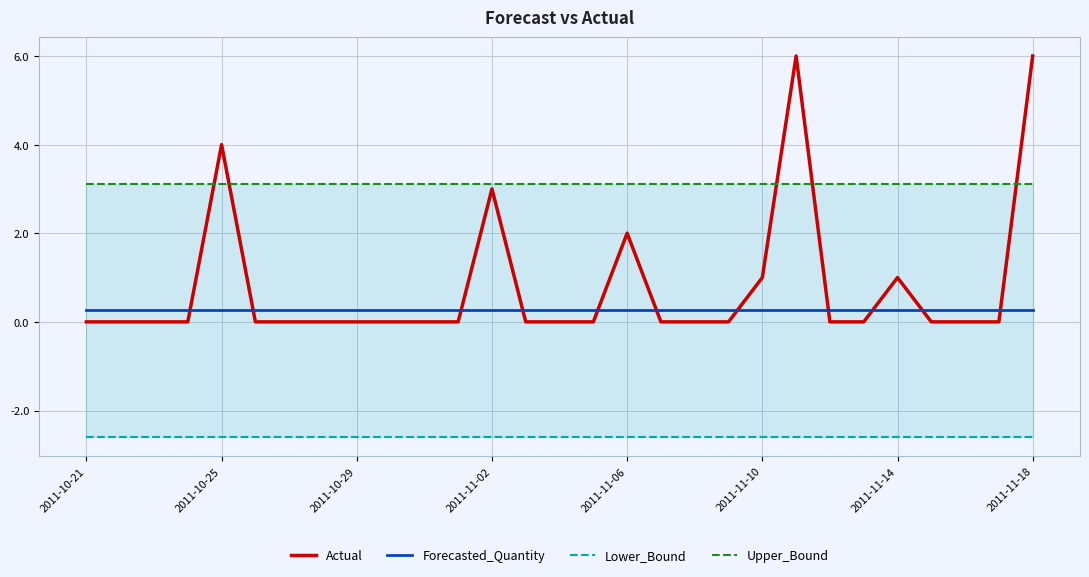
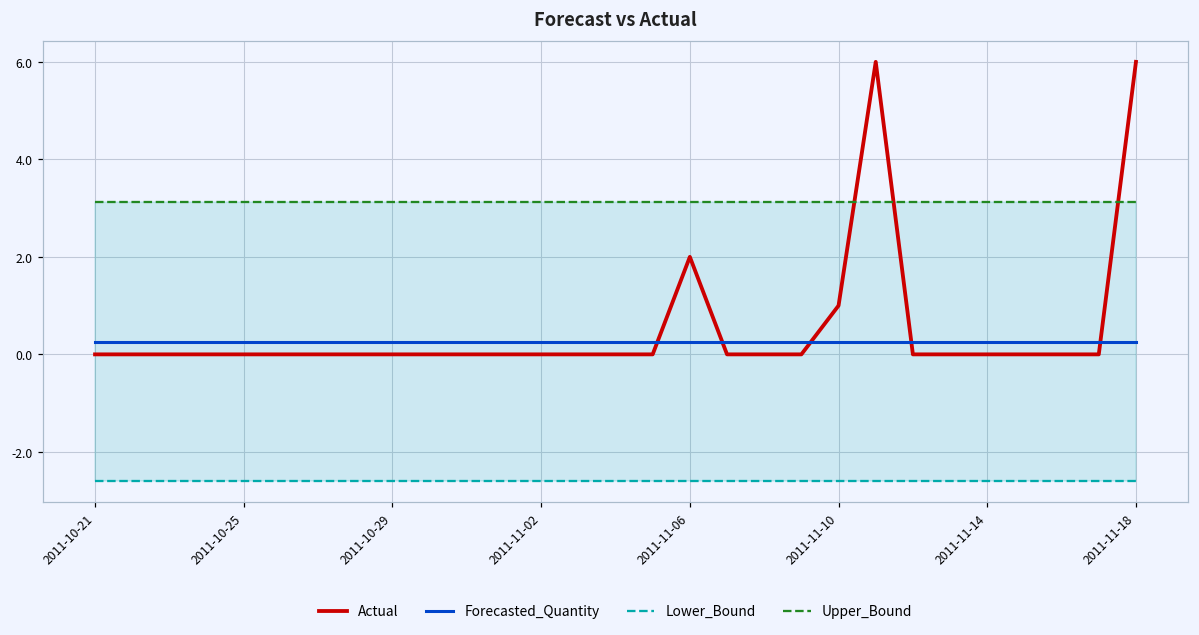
  {
    "Actual": {
      "2011-10-21": 0,
-     "2011-10-25": 4,
+     "2011-10-25": 0,
      "2011-10-29": 0,
-     "2011-11-02": 3,
+     "2011-11-02": 0,
      "2011-11-06": 2,
      "2011-11-10": 1,
-     "2011-11-14": 1,
+     "2011-11-14": 0,
      "2011-11-18": 6
    },
    "Forecasted_Quantity": {
      "2011-10-21": 0.3,
      "2011-10-25": 0.3,
      "2011-10-29": 0.3,
      "2011-11-02": 0.3,
      "2011-11-06": 0.3,
      "2011-11-10": 0.3,
      "2011-11-14": 0.3,
      "2011-11-18": 0.3
    },
    "Lower_Bound": {
      "2011-10-21": -2.6,
      "2011-10-25": -2.6,
      "2011-10-29": -2.6,
      "2011-11-02": -2.6,
      "2011-11-06": -2.6,
      "2011-11-10": -2.6,
      "2011-11-14": -2.6,
      "2011-11-18": -2.6
    },
    "Upper_Bound": {
      "2011-10-21": 3.1,
      "2011-10-25": 3.1,
      "2011-10-29": 3.1,
      "2011-11-02": 3.1,
      "2011-11-06": 3.1,
      "2011-11-10": 3.1,
      "2011-11-14": 3.1,
      "2011-11-18": 3.1
    }
  }
